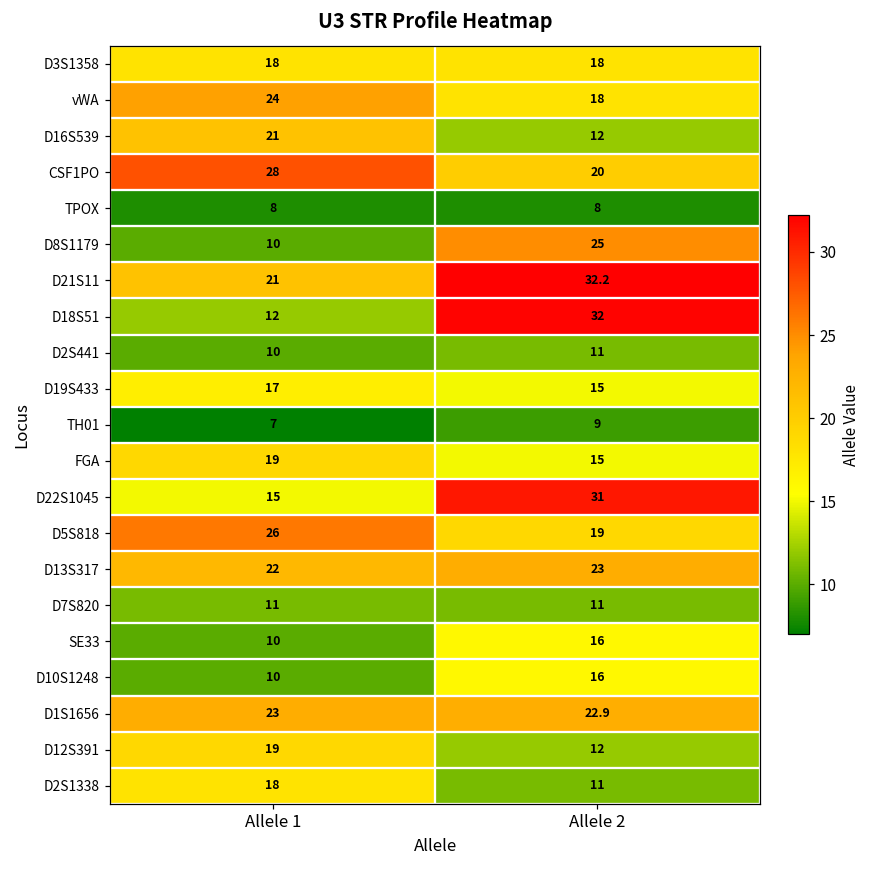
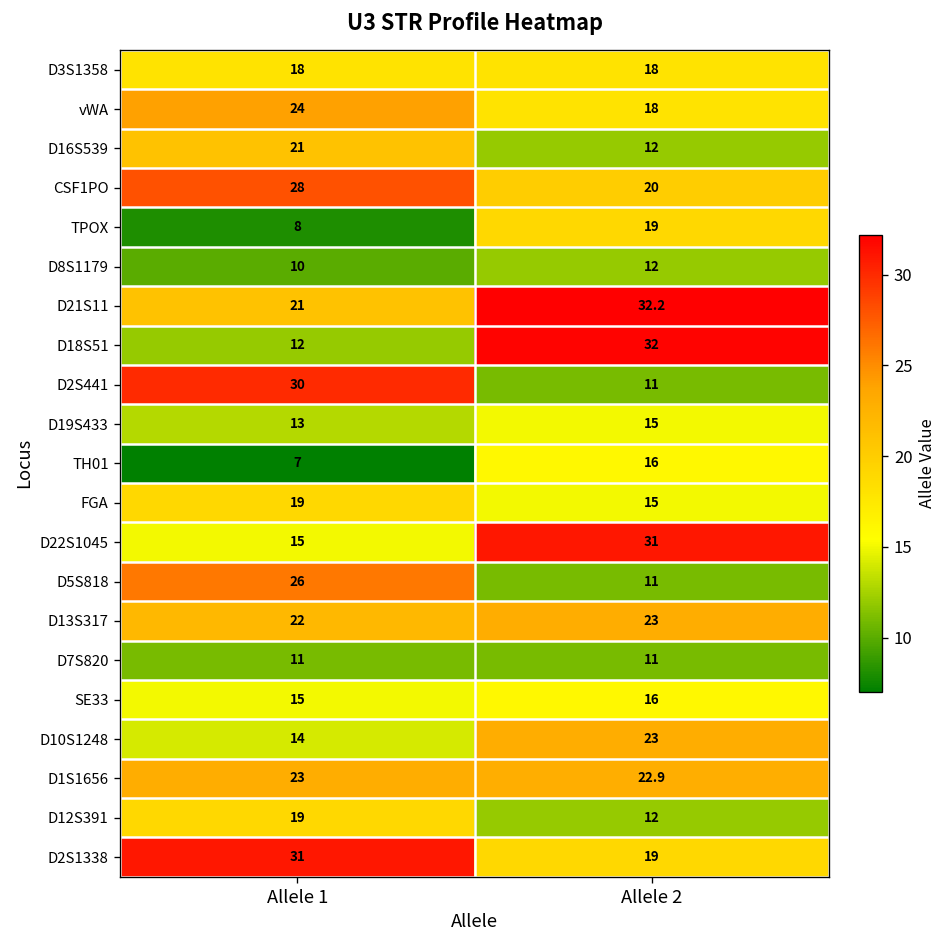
  {
    "D3S1358": {
      "Allele 1": 18,
      "Allele 2": 18
    },
    "vWA": {
      "Allele 1": 24,
      "Allele 2": 18
    },
    "D16S539": {
      "Allele 1": 21,
      "Allele 2": 12
    },
    "CSF1PO": {
      "Allele 1": 28,
      "Allele 2": 20
    },
    "TPOX": {
      "Allele 1": 8,
-     "Allele 2": 8
+     "Allele 2": 19
    },
    "D8S1179": {
      "Allele 1": 10,
-     "Allele 2": 25
+     "Allele 2": 12
    },
    "D21S11": {
      "Allele 1": 21,
      "Allele 2": 32.2
    },
    "D18S51": {
      "Allele 1": 12,
      "Allele 2": 32
    },
    "D2S441": {
-     "Allele 1": 10,
+     "Allele 1": 30,
      "Allele 2": 11
    },
    "D19S433": {
-     "Allele 1": 17,
+     "Allele 1": 13,
      "Allele 2": 15
    },
    "TH01": {
      "Allele 1": 7,
-     "Allele 2": 9
+     "Allele 2": 16
    },
    "FGA": {
      "Allele 1": 19,
      "Allele 2": 15
    },
    "D22S1045": {
      "Allele 1": 15,
      "Allele 2": 31
    },
    "D5S818": {
      "Allele 1": 26,
-     "Allele 2": 19
+     "Allele 2": 11
    },
    "D13S317": {
      "Allele 1": 22,
      "Allele 2": 23
    },
    "D7S820": {
      "Allele 1": 11,
      "Allele 2": 11
    },
    "SE33": {
-     "Allele 1": 10,
+     "Allele 1": 15,
      "Allele 2": 16
    },
    "D10S1248": {
-     "Allele 1": 10,
-     "Allele 2": 16
+     "Allele 1": 14,
+     "Allele 2": 23
    },
    "D1S1656": {
      "Allele 1": 23,
      "Allele 2": 22.9
    },
    "D12S391": {
      "Allele 1": 19,
      "Allele 2": 12
    },
    "D2S1338": {
-     "Allele 1": 18,
-     "Allele 2": 11
+     "Allele 1": 31,
+     "Allele 2": 19
    }
  }
